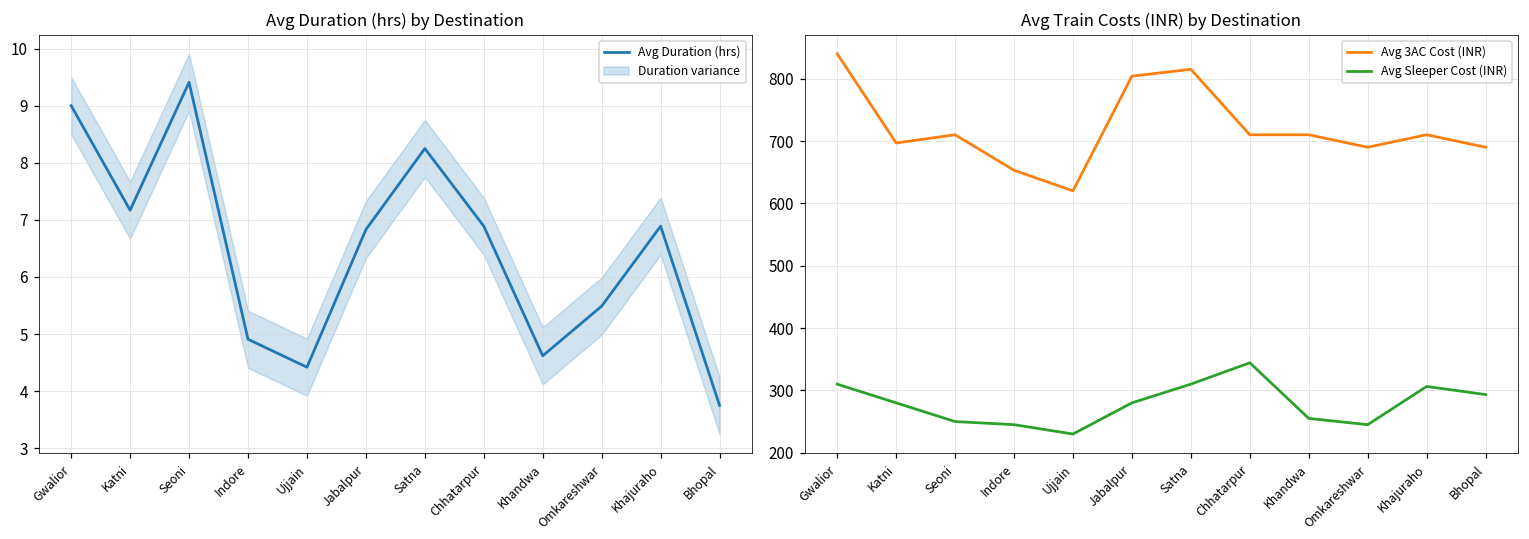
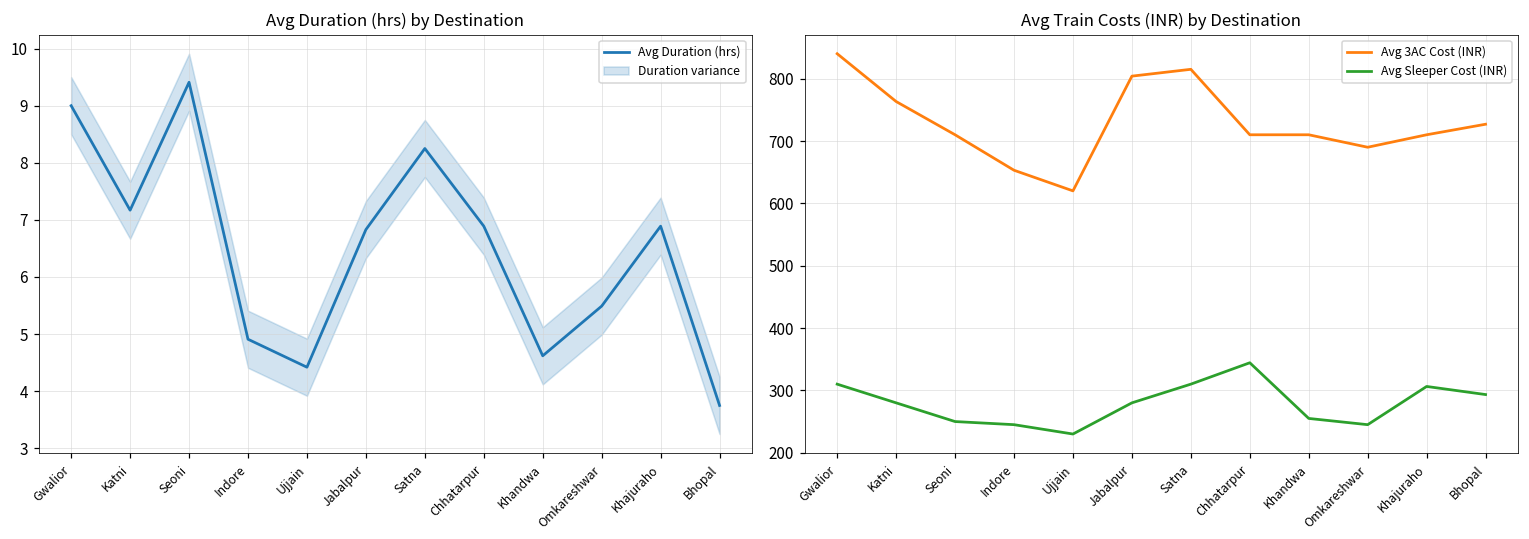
  {
    "Avg Train Costs (INR) by Destination": {
      "Avg 3AC Cost (INR)": {
        "Gwalior": 840,
-       "Katni": 700,
+       "Katni": 760,
        "Seoni": 710,
        "Indore": 650,
        "Ujjain": 620,
        "Jabalpur": 800,
        "Satna": 820,
        "Chhatarpur": 710,
        "Khandwa": 710,
        "Omkareshwar": 690,
        "Khajuraho": 710,
-       "Bhopal": 690
+       "Bhopal": 730
      },
      "Avg Sleeper Cost (INR)": {
        "Gwalior": 310,
        "Katni": 280,
        "Seoni": 250,
        "Indore": 250,
        "Ujjain": 230,
        "Jabalpur": 280,
        "Satna": 310,
        "Chhatarpur": 340,
        "Khandwa": 260,
        "Omkareshwar": 250,
        "Khajuraho": 310,
        "Bhopal": 290
      }
    }
  }
